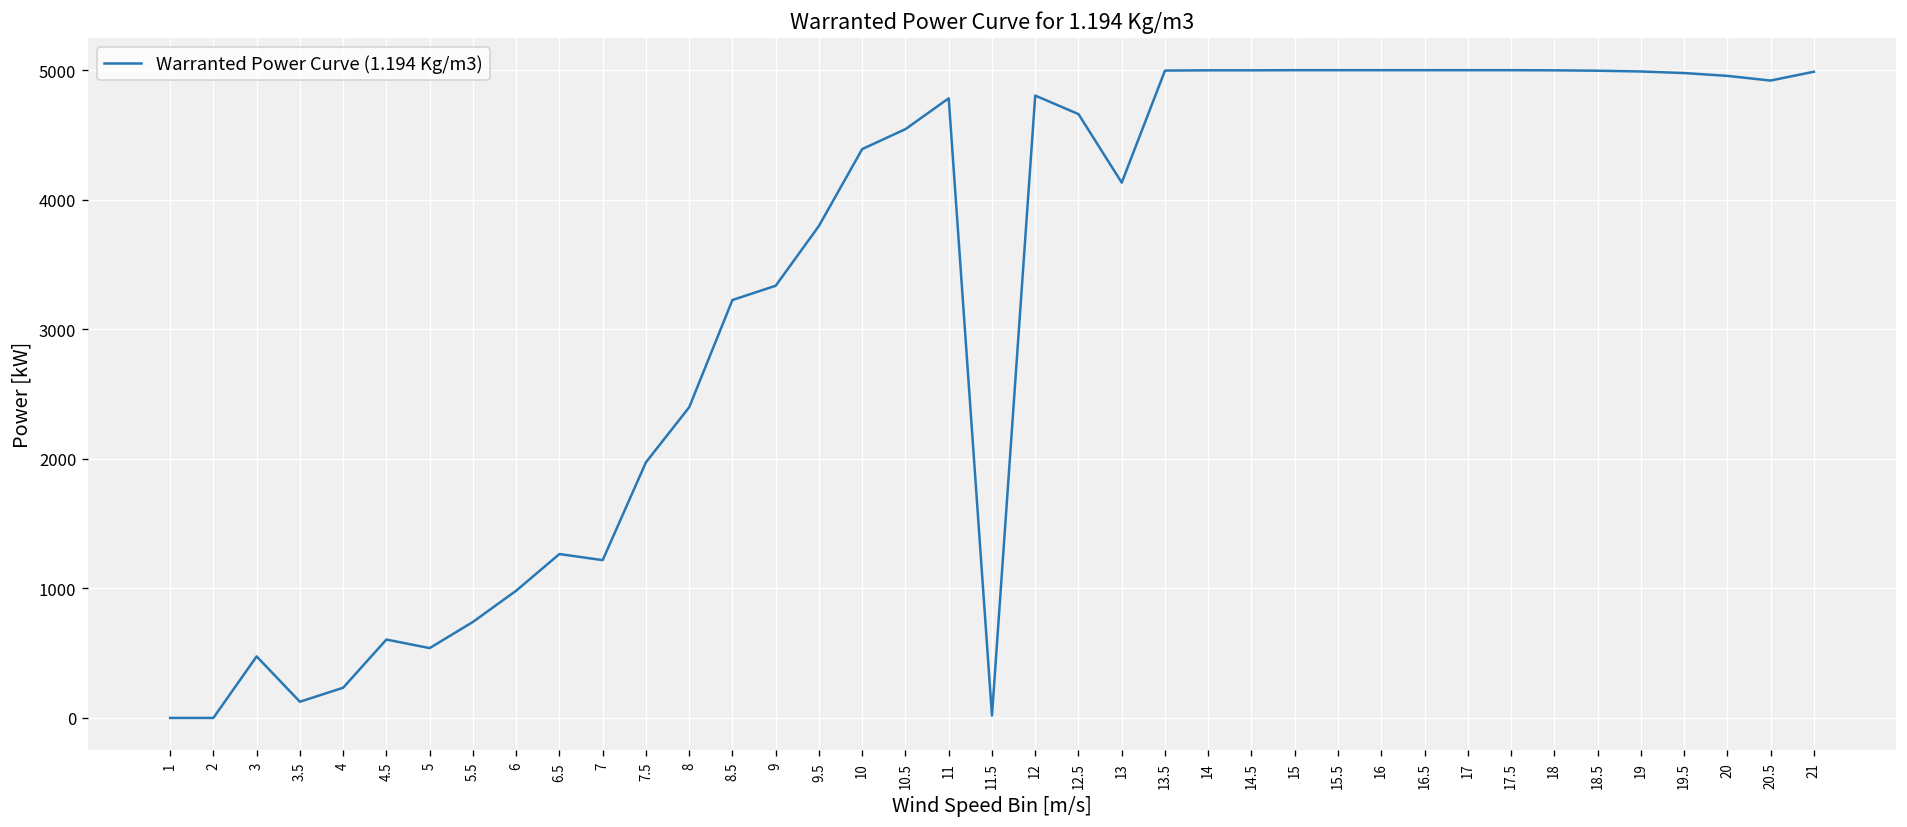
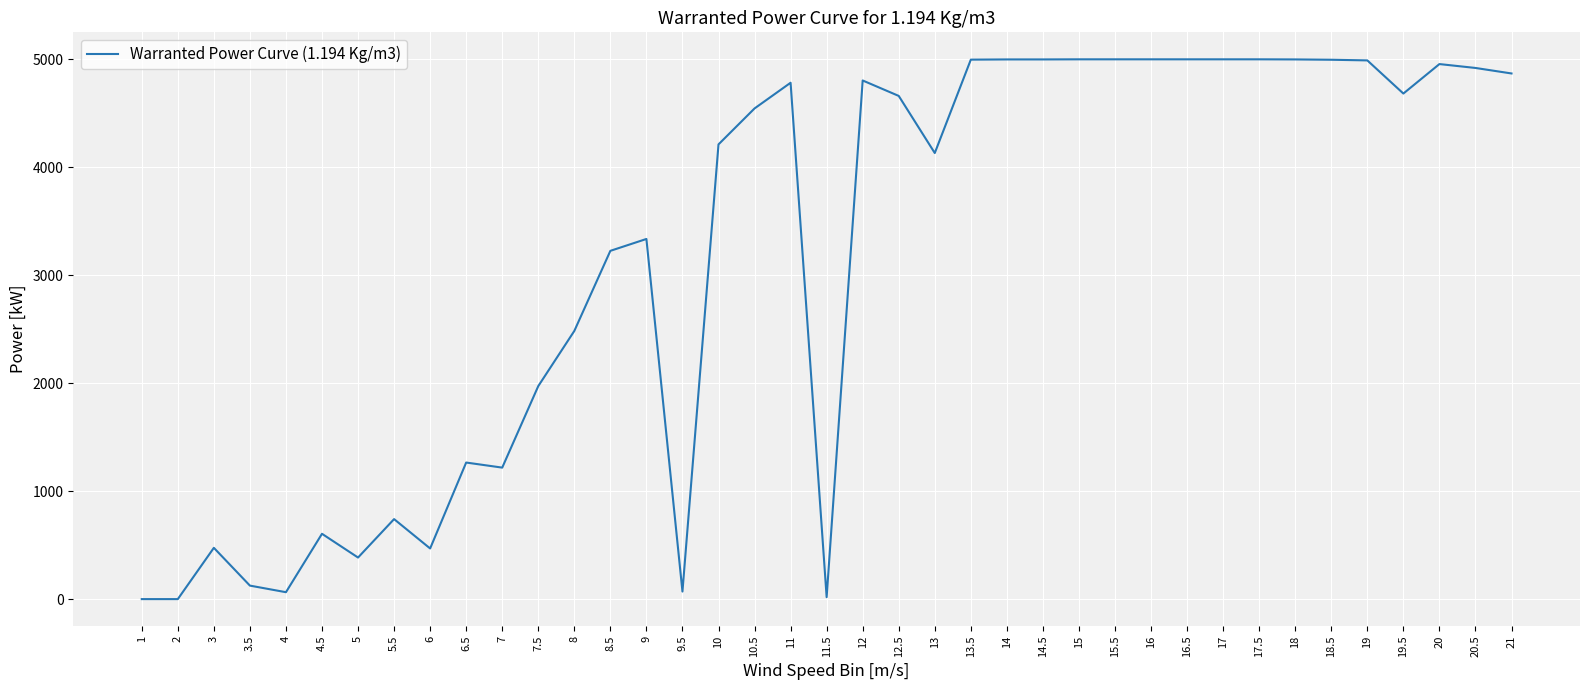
  {
    "1": 0,
    "2": 0,
    "3": 480,
    "3.5": 130,
-   "4": 230,
+   "4": 60,
    "4.5": 610,
-   "5": 540,
+   "5": 390,
    "5.5": 740,
-   "6": 980,
+   "6": 470,
    "6.5": 1270,
    "7": 1220,
    "7.5": 1970,
-   "8": 2400,
+   "8": 2480,
    "8.5": 3230,
    "9": 3340,
-   "9.5": 3800,
-   "10": 4390,
+   "9.5": 70,
+   "10": 4210,
    "10.5": 4550,
    "11": 4780,
    "11.5": 20,
    "12": 4800,
    "12.5": 4660,
    "13": 4130,
    "13.5": 5000,
    "14": 5000,
    "14.5": 5000,
    "15": 5000,
    "15.5": 5000,
    "16": 5000,
    "16.5": 5000,
    "17": 5000,
    "17.5": 5000,
    "18": 5000,
    "18.5": 5000,
    "19": 4990,
-   "19.5": 4980,
+   "19.5": 4680,
    "20": 4960,
    "20.5": 4920,
-   "21": 4990
+   "21": 4870
  }
